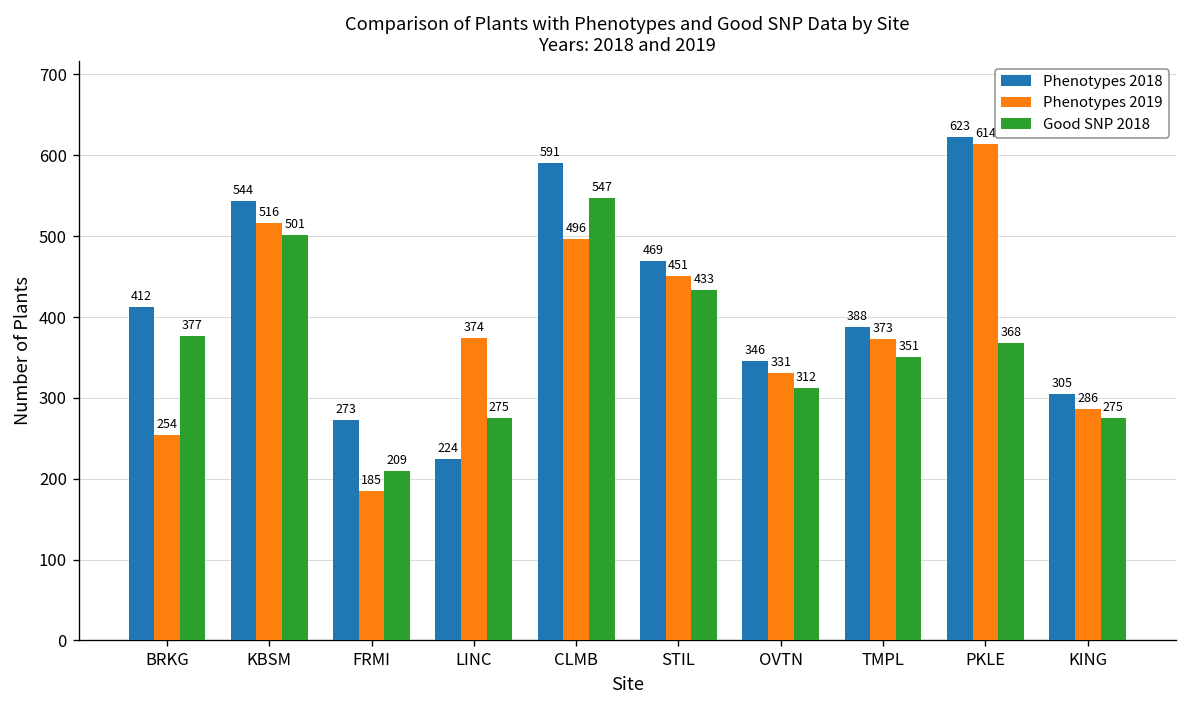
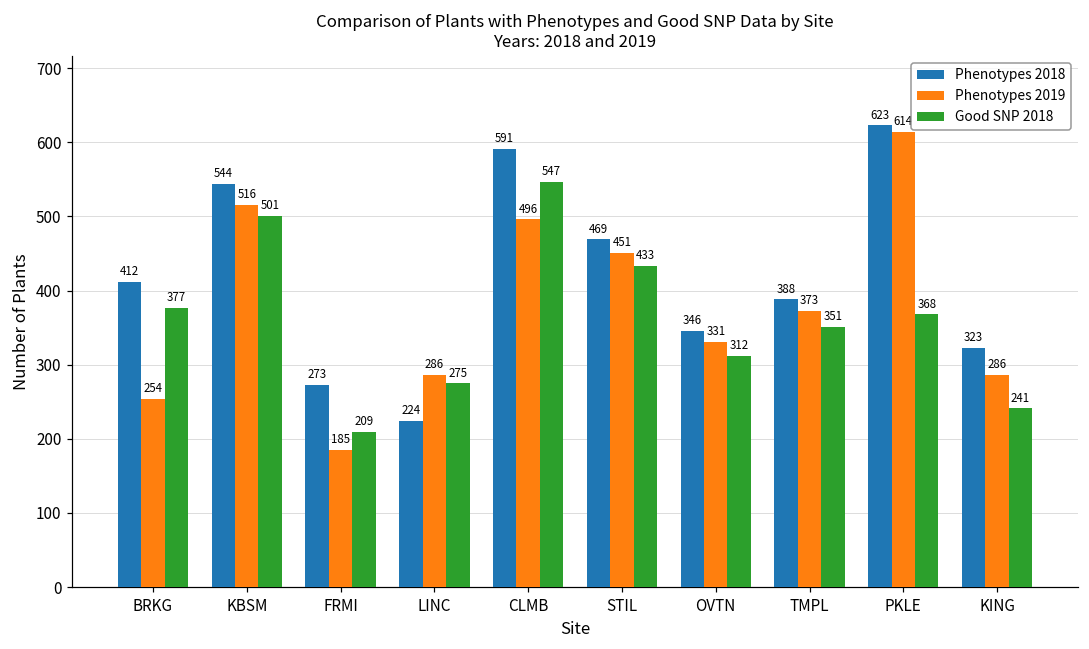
  {
    "Phenotypes 2018": {
      "BRKG": 412,
      "KBSM": 544,
      "FRMI": 273,
      "LINC": 224,
      "CLMB": 591,
      "STIL": 469,
      "OVTN": 346,
      "TMPL": 388,
      "PKLE": 623,
-     "KING": 305
+     "KING": 323
    },
    "Phenotypes 2019": {
      "BRKG": 254,
      "KBSM": 516,
      "FRMI": 185,
-     "LINC": 374,
+     "LINC": 286,
      "CLMB": 496,
      "STIL": 451,
      "OVTN": 331,
      "TMPL": 373,
      "KING": 286
    },
    "Good SNP 2018": {
      "BRKG": 377,
      "KBSM": 501,
      "FRMI": 209,
      "LINC": 275,
      "CLMB": 547,
      "STIL": 433,
      "OVTN": 312,
      "TMPL": 351,
      "PKLE": 368,
-     "KING": 275
+     "KING": 241
    }
  }
